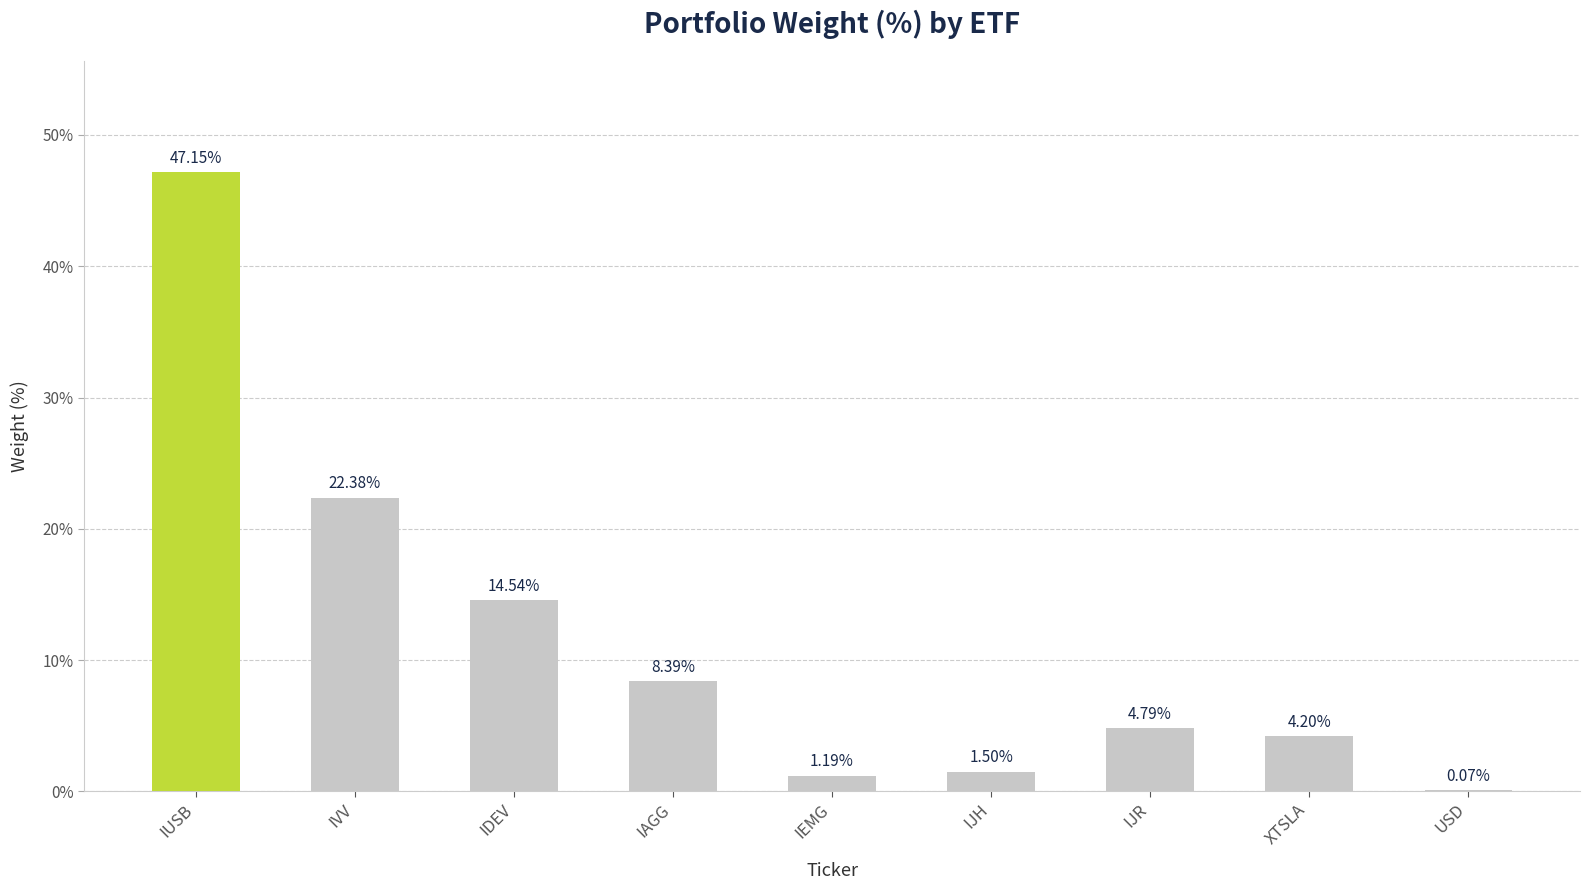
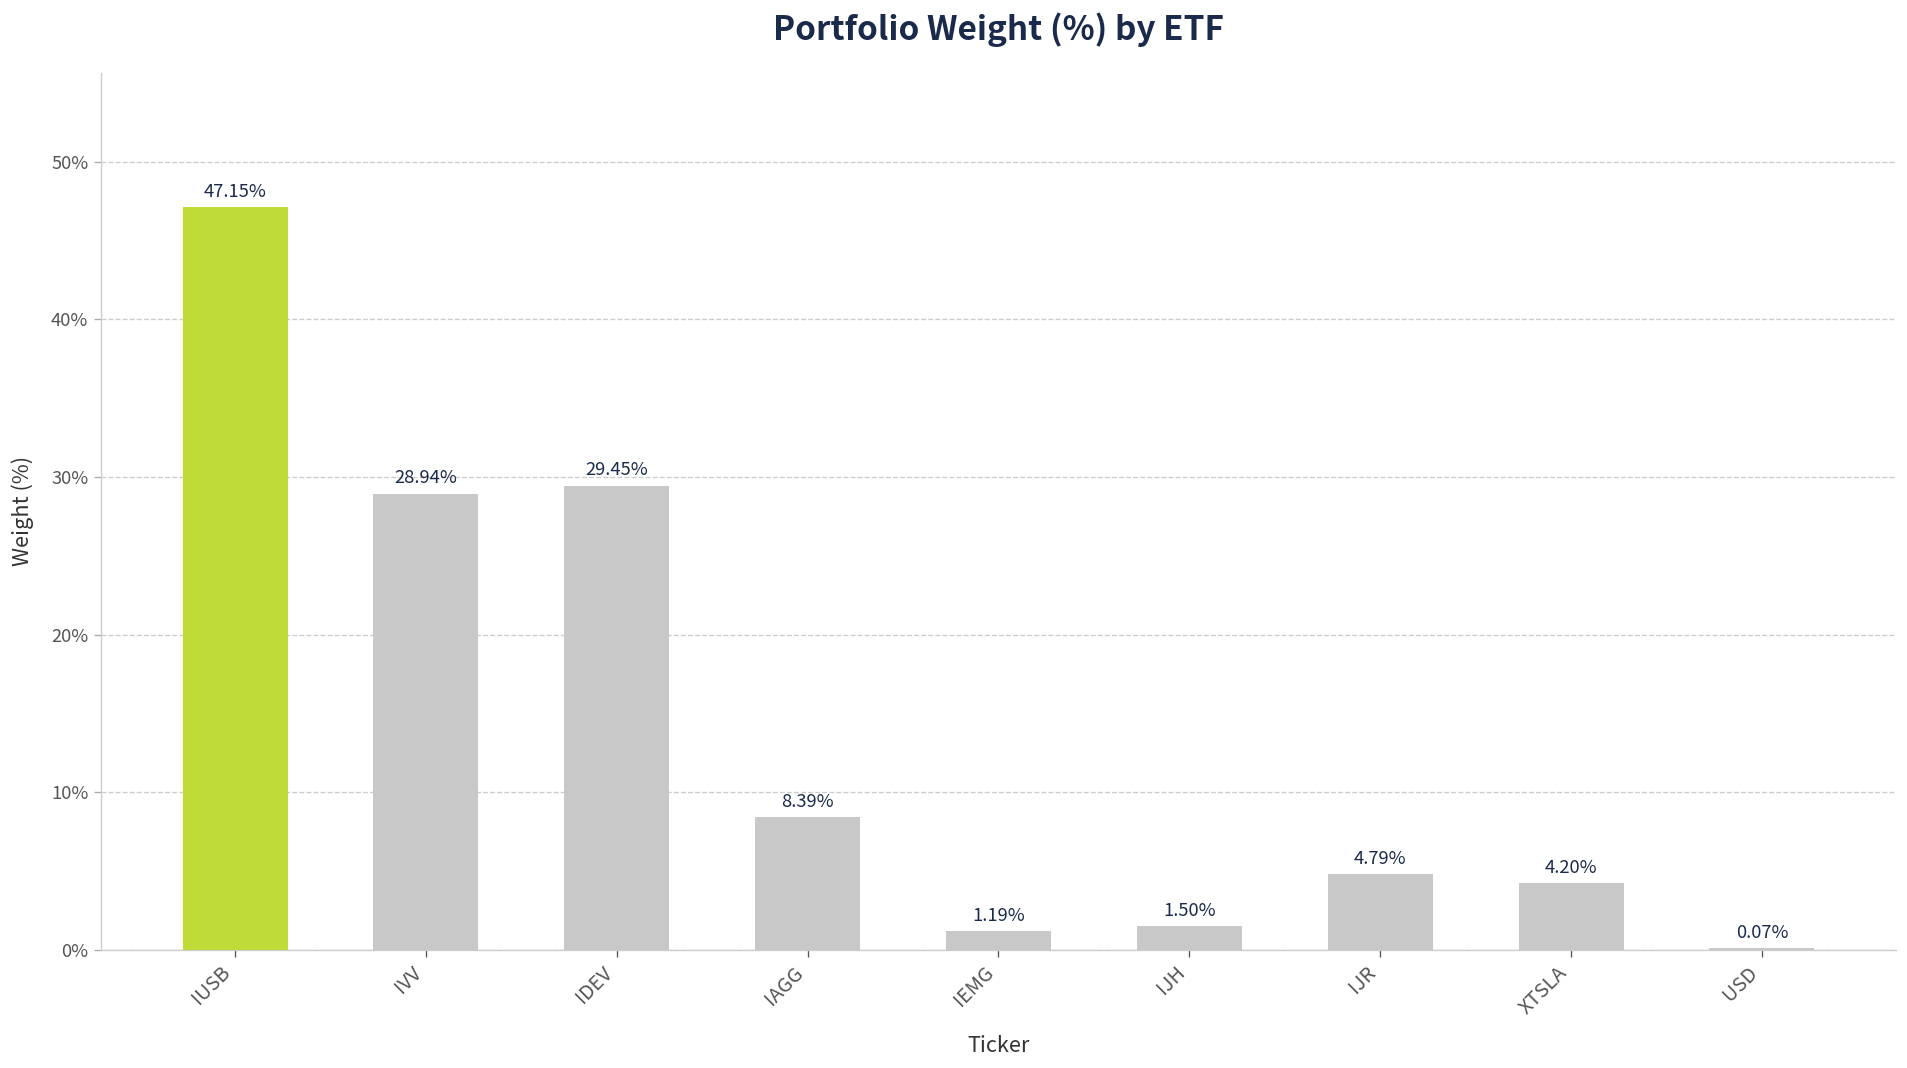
  {
    "IUSB": "47.15%",
-   "IVV": "22.38%",
-   "IDEV": "14.54%",
+   "IVV": "28.94%",
+   "IDEV": "29.45%",
    "IAGG": "8.39%",
    "IEMG": "1.19%",
    "IJH": "1.50%",
    "IJR": "4.79%",
    "XTSLA": "4.20%",
    "USD": "0.07%"
  }
